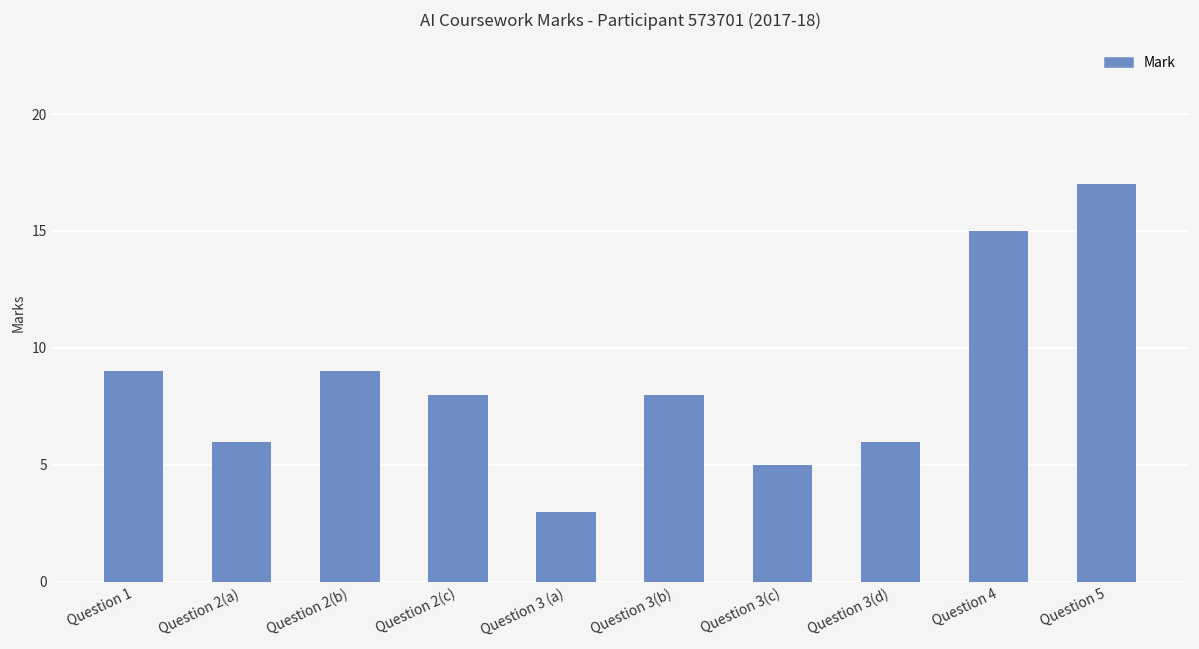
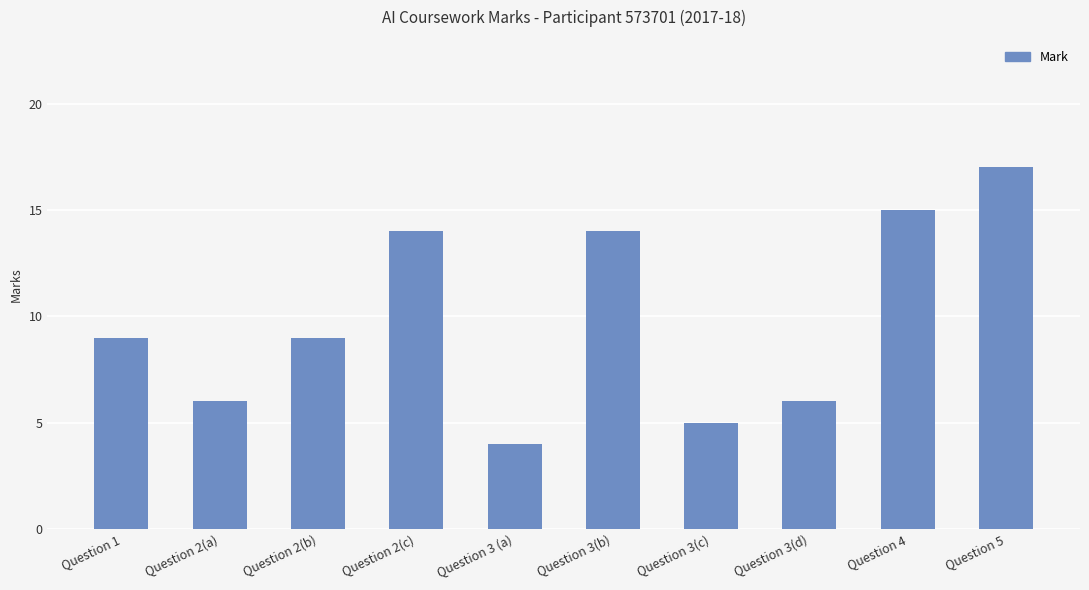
  {
    "Question 1": 9,
    "Question 2(a)": 6,
    "Question 2(b)": 9,
-   "Question 2(c)": 8,
-   "Question 3 (a)": 3,
-   "Question 3(b)": 8,
+   "Question 2(c)": 14,
+   "Question 3 (a)": 4,
+   "Question 3(b)": 14,
    "Question 3(c)": 5,
    "Question 3(d)": 6,
    "Question 4": 15,
    "Question 5": 17
  }
